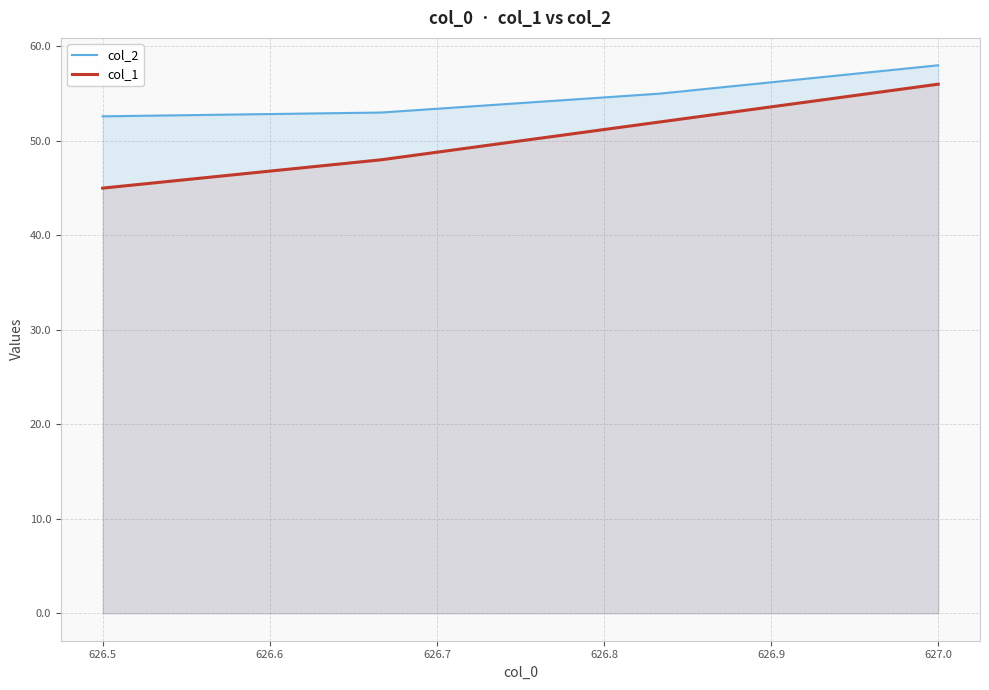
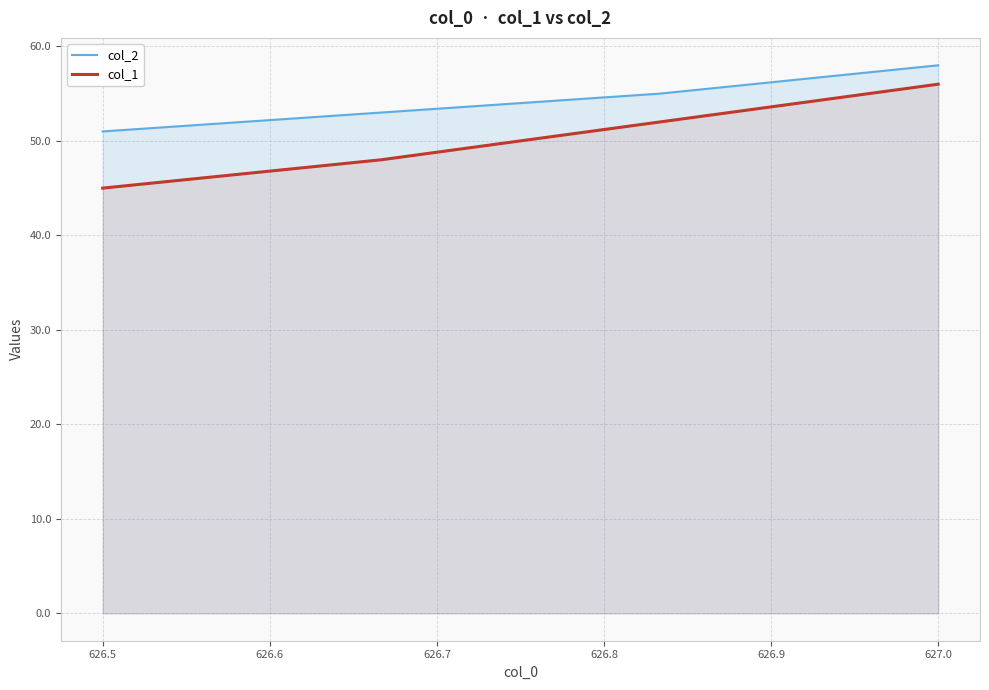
  {
    "col_2": {
-     "626.5": 53,
+     "626.5": 51,
      "627.0": 58
    },
    "col_1": {
      "626.5": 45,
      "627.0": 56
    }
  }
